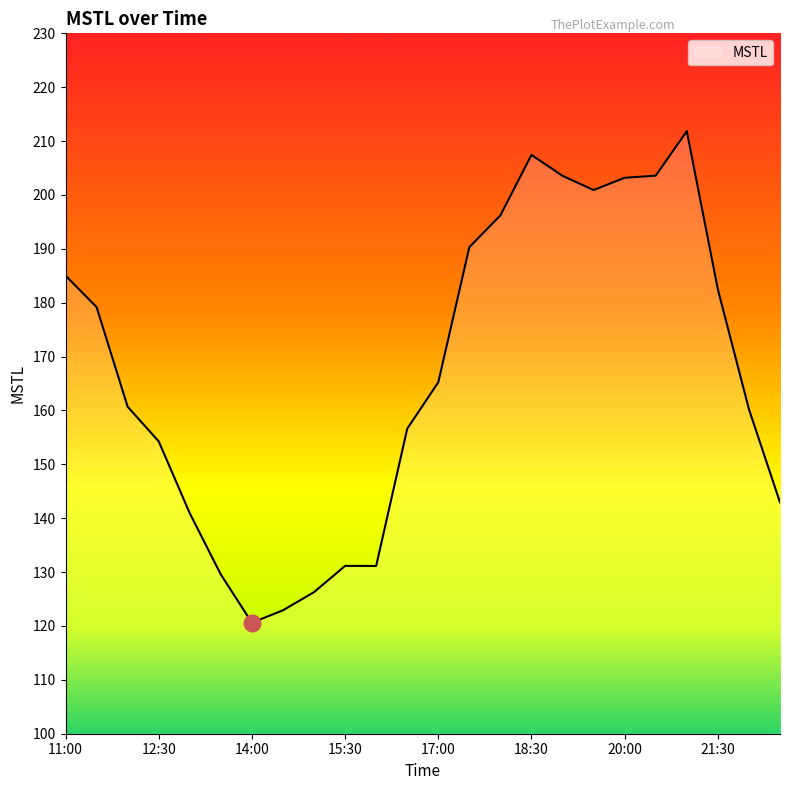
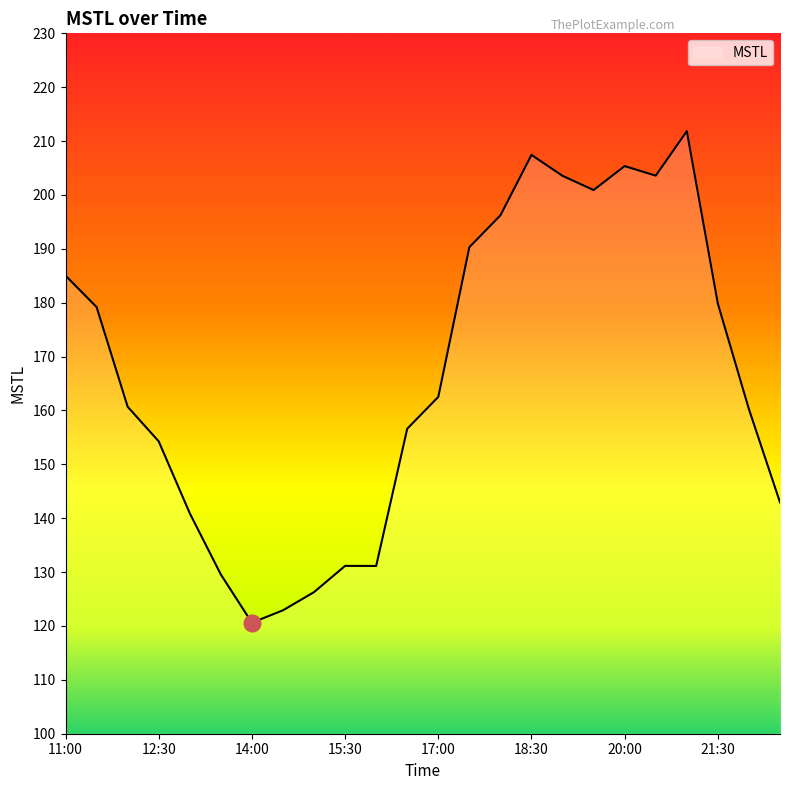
  {
    "MSTL": {
      "11:00": 185,
      "12:30": 154,
      "15:30": 131,
-     "17:00": 165,
+     "17:00": 163,
      "18:30": 207,
-     "20:00": 203,
-     "21:30": 182
+     "20:00": 205,
+     "21:30": 180
    }
  }
